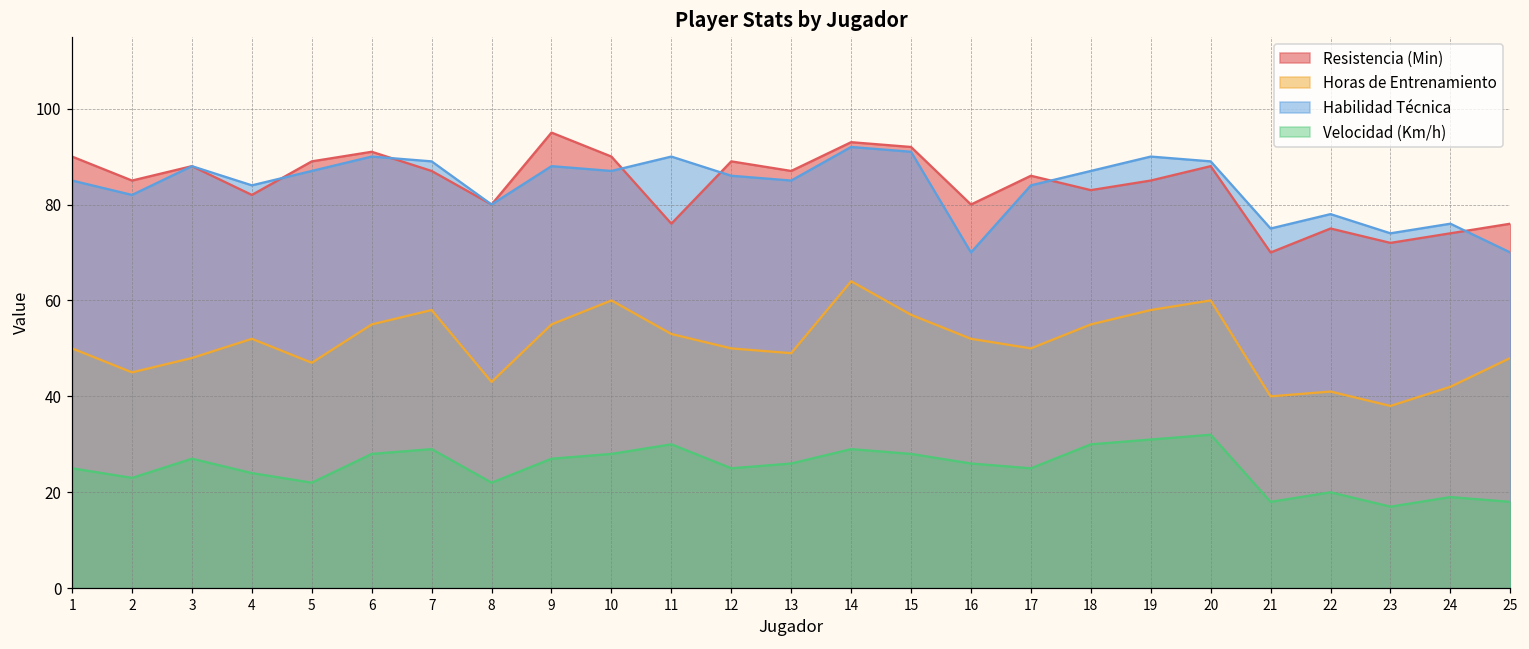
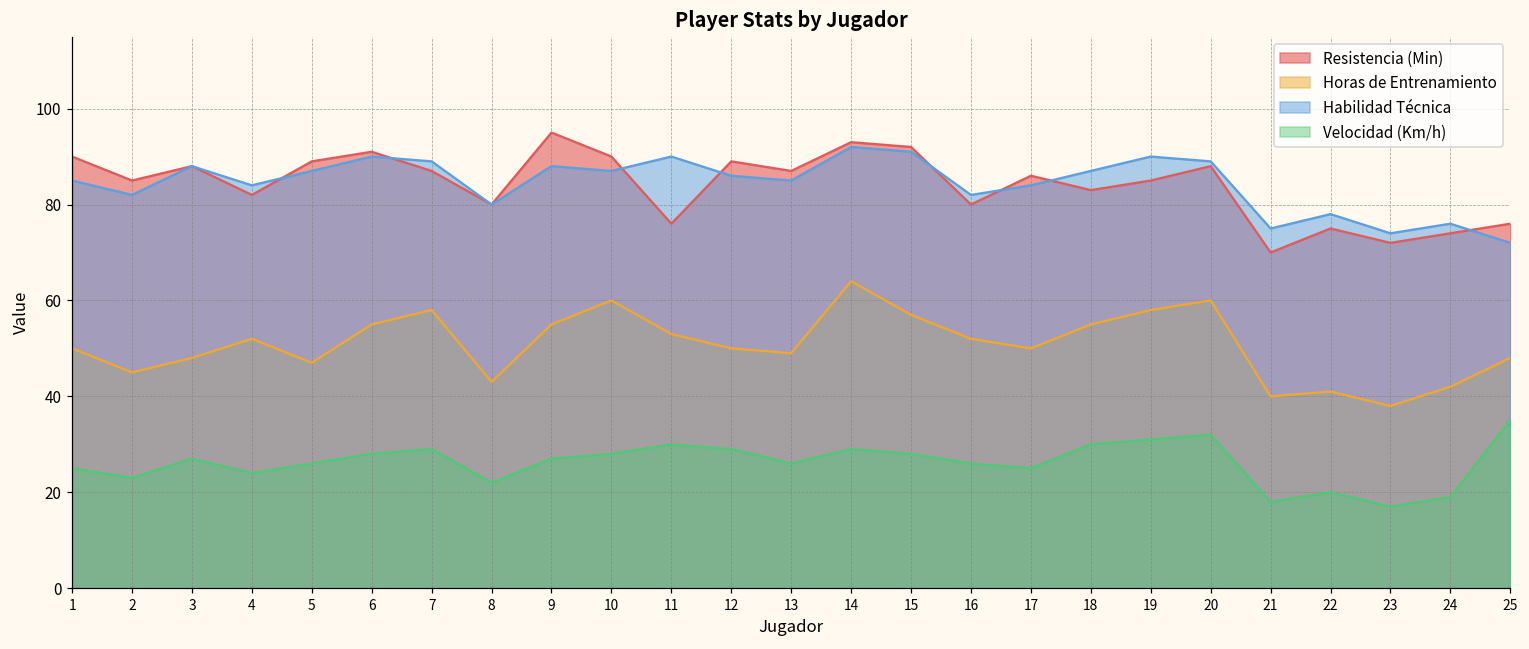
  {
    "Resistencia (Min)": {
      "1": 90,
      "2": 85,
      "4": 82,
      "5": 89,
      "6": 91,
      "7": 87,
      "9": 95,
      "10": 90,
      "11": 76,
      "12": 89,
      "13": 87,
      "14": 93,
      "15": 92,
      "16": 80,
      "17": 86,
      "18": 83,
      "19": 85,
      "20": 88,
      "21": 70,
      "22": 75,
      "23": 72,
      "24": 74,
      "25": 76
    },
    "Horas de Entrenamiento": {
      "1": 50,
      "2": 45,
      "3": 48,
      "4": 52,
      "5": 47,
      "6": 55,
      "7": 58,
      "8": 43,
      "9": 55,
      "10": 60,
      "11": 53,
      "12": 50,
      "13": 49,
      "14": 64,
      "15": 57,
      "16": 52,
      "17": 50,
      "18": 55,
      "19": 58,
      "20": 60,
      "21": 40,
      "22": 41,
      "23": 38,
      "24": 42,
      "25": 48
    },
    "Habilidad Técnica": {
      "1": 85,
      "2": 82,
      "4": 84,
      "5": 87,
      "6": 90,
      "7": 89,
      "9": 88,
      "10": 87,
      "11": 90,
      "12": 86,
      "13": 85,
      "14": 92,
      "15": 91,
-     "16": 70,
+     "16": 82,
      "17": 84,
      "18": 87,
      "19": 90,
      "20": 89,
      "21": 75,
      "22": 78,
      "23": 74,
      "24": 76,
-     "25": 70
+     "25": 72
    },
    "Velocidad (Km/h)": {
      "1": 25,
      "2": 23,
      "3": 27,
      "4": 24,
-     "5": 22,
+     "5": 26,
      "6": 28,
      "7": 29,
      "8": 22,
      "9": 27,
      "10": 28,
      "11": 30,
-     "12": 25,
+     "12": 29,
      "13": 26,
      "14": 29,
      "15": 28,
      "16": 26,
      "17": 25,
      "18": 30,
      "19": 31,
      "20": 32,
      "21": 18,
      "22": 20,
      "23": 17,
      "24": 19,
-     "25": 18
+     "25": 35
    }
  }
